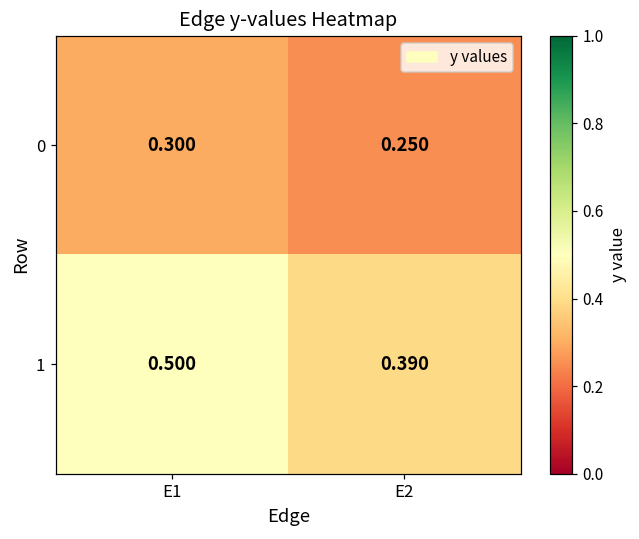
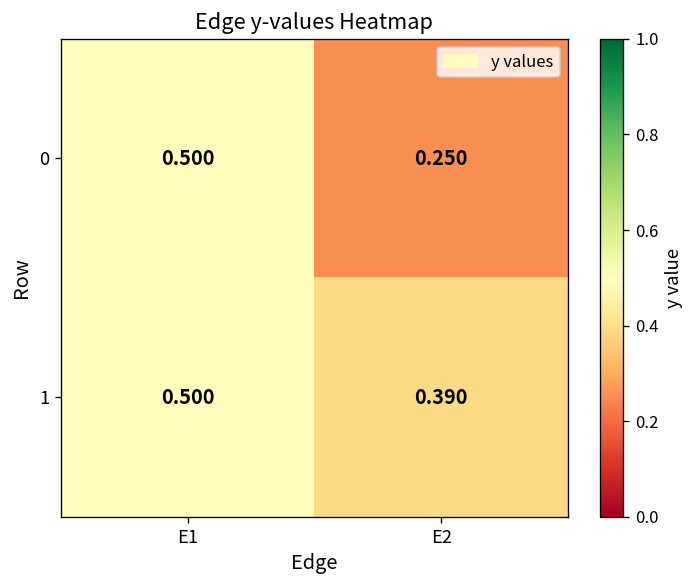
  {
    "0": {
-     "E1": 0.300,
+     "E1": 0.500,
      "E2": 0.250
    },
    "1": {
      "E1": 0.500,
      "E2": 0.390
    }
  }
